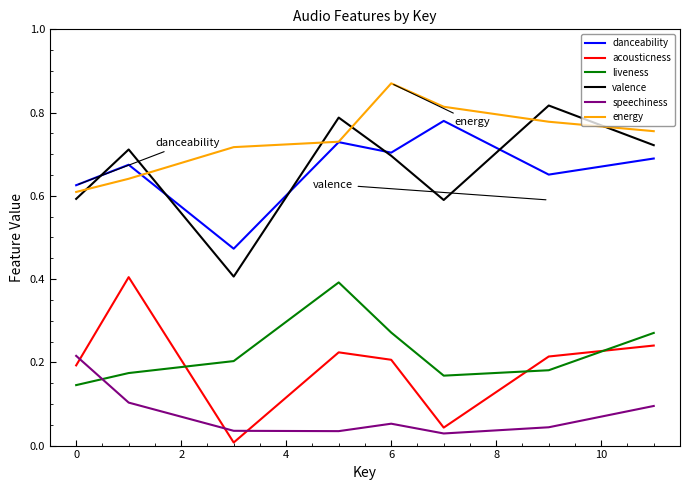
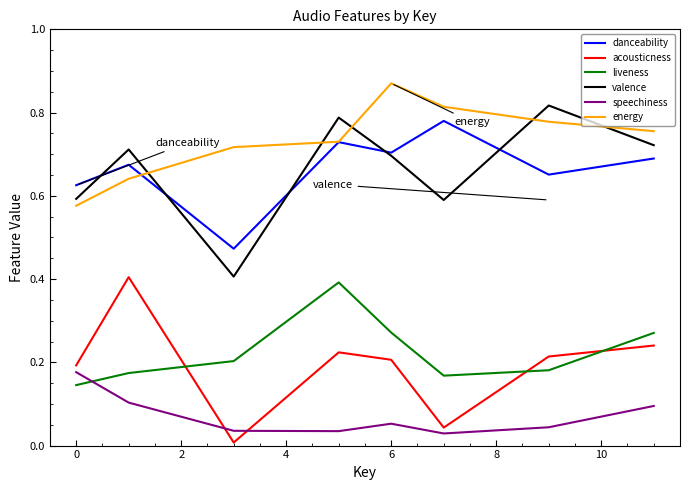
  {
    "danceability": {
      "0": 0.63,
      "6": 0.70
    },
    "acousticness": {
      "0": 0.19,
      "6": 0.21
    },
    "liveness": {
      "0": 0.15,
      "6": 0.27
    },
    "valence": {
      "0": 0.59,
      "6": 0.70
    },
    "speechiness": {
-     "0": 0.22,
+     "0": 0.18,
      "6": 0.05
    },
    "energy": {
-     "0": 0.61,
+     "0": 0.58,
      "6": 0.87
    }
  }
